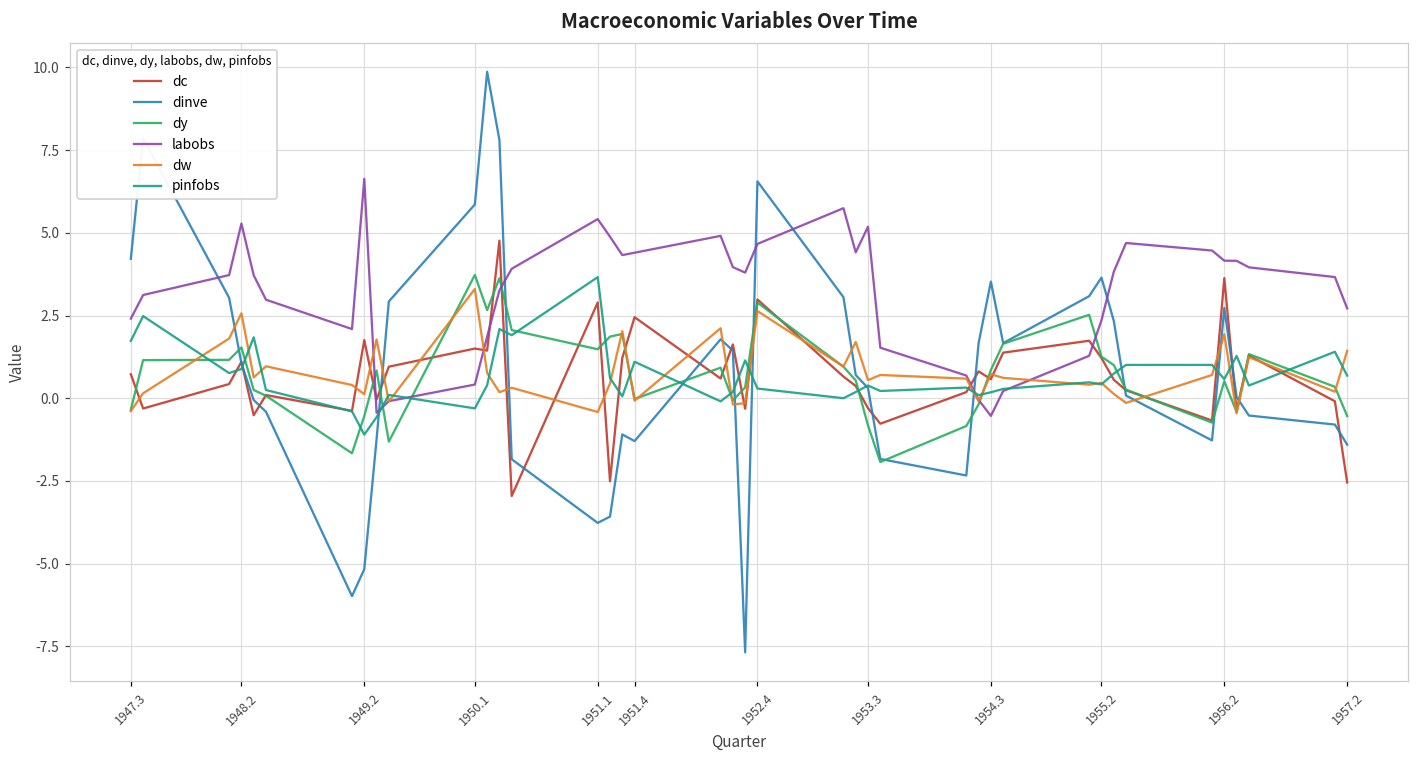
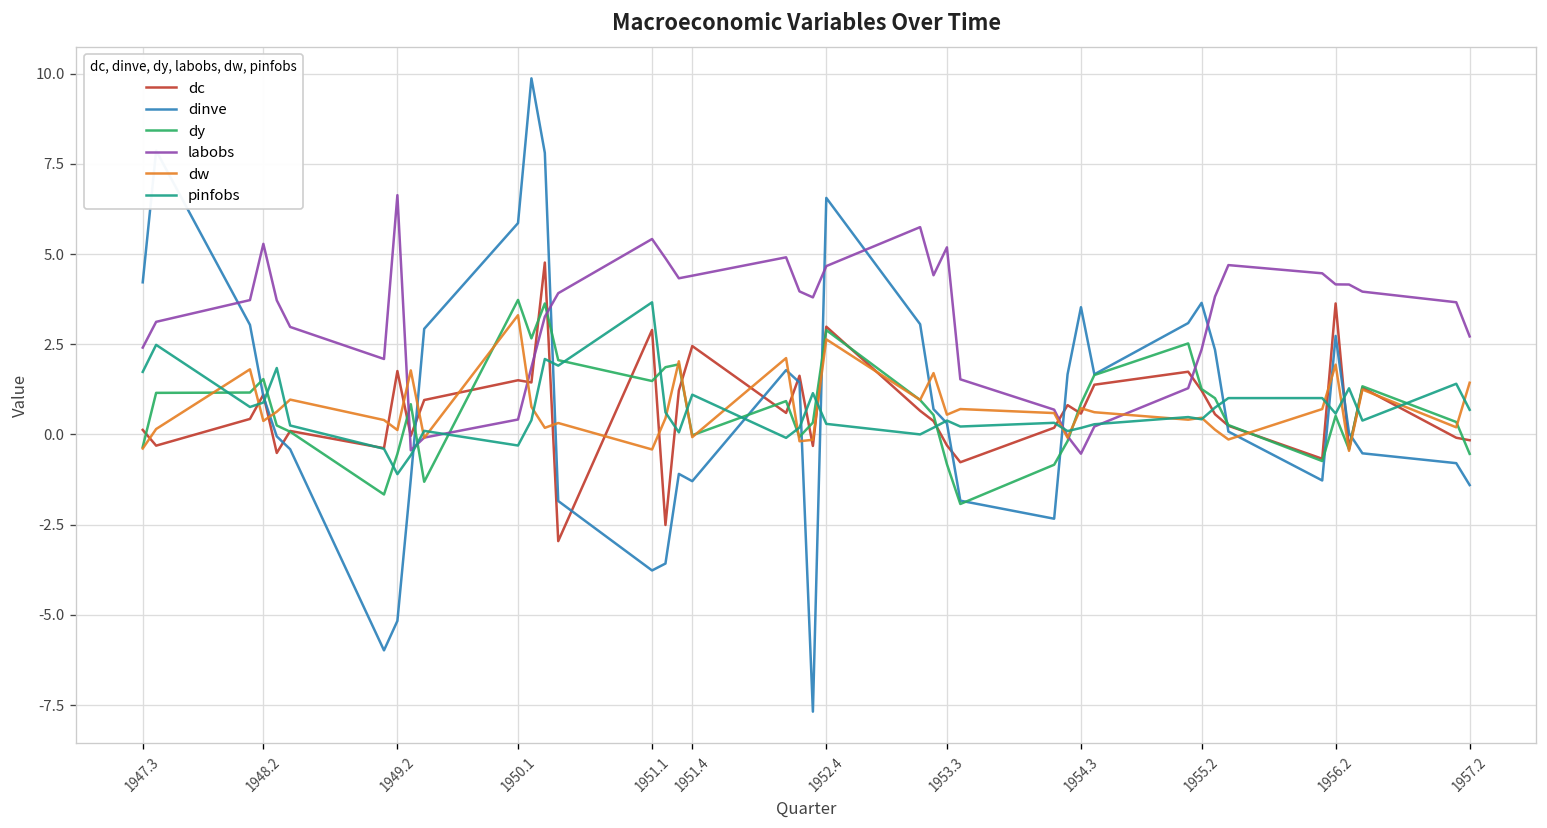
  {
    "dc": {
-     "1947.3": 0.7,
+     "1947.3": 0.1,
      "1949.2": 1.8,
      "1950.1": 1.5,
      "1951.1": 2.9,
      "1951.4": 2.4,
      "1952.4": 3.0,
      "1953.3": -0.3,
      "1954.3": 0.6,
      "1956.2": 3.6,
-     "1957.2": -2.5
+     "1957.2": -0.2
    },
    "dinve": {
      "1947.3": 4.2,
      "1949.2": -5.2,
      "1950.1": 5.9,
      "1951.1": -3.8,
      "1951.4": -1.3,
      "1952.4": 6.6,
      "1954.3": 3.5,
      "1955.2": 3.6,
      "1956.2": 2.7,
      "1957.2": -1.4
    },
    "labobs": {
      "1947.3": 2.4,
      "1948.2": 5.3,
      "1949.2": 6.6,
      "1950.1": 0.4,
      "1951.1": 5.4,
      "1951.4": 4.4,
      "1952.4": 4.7,
      "1953.3": 5.2,
      "1954.3": -0.5,
      "1955.2": 2.4,
      "1956.2": 4.2,
      "1957.2": 2.7
    },
    "dw": {
-     "1948.2": 2.6,
+     "1948.2": 0.4,
      "1949.2": 0.1,
      "1950.1": 3.3,
      "1951.1": -0.4,
      "1952.4": 2.6,
      "1953.3": 0.5,
      "1954.3": 0.7,
      "1956.2": 1.9,
      "1957.2": 1.4
    }
  }
